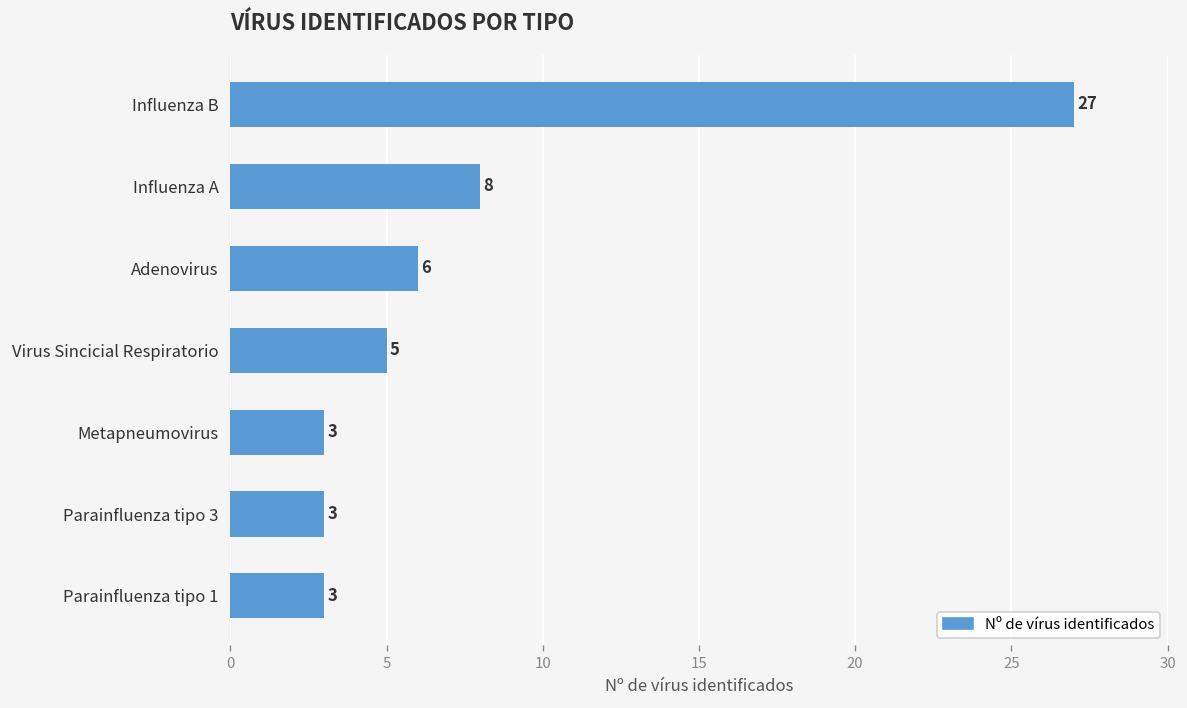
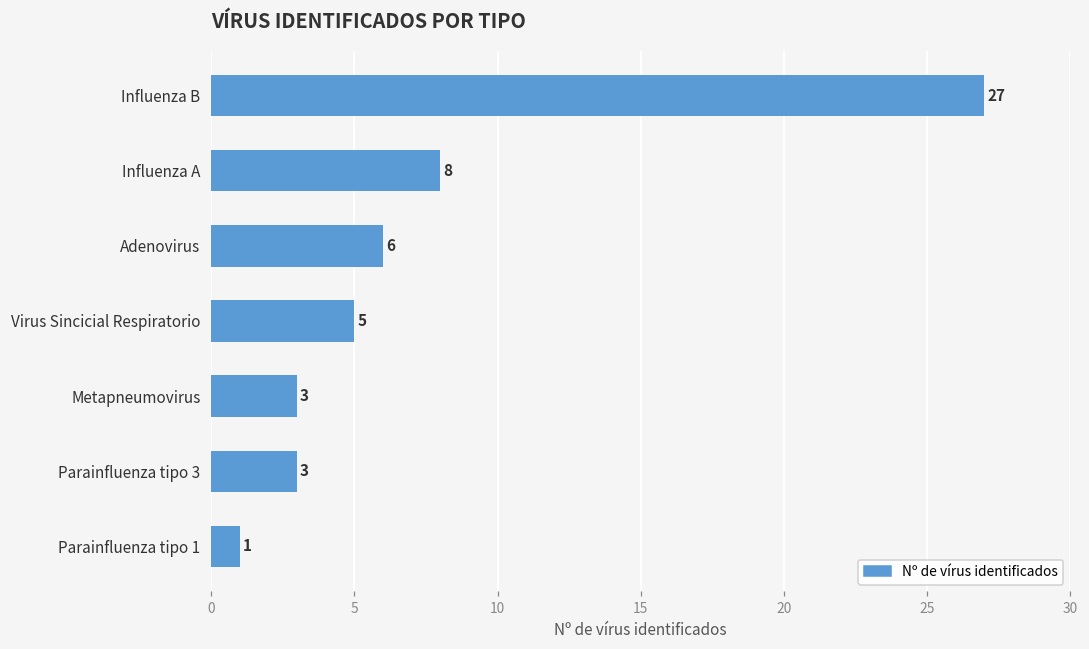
  {
    "Influenza B": 27,
    "Influenza A": 8,
    "Adenovirus": 6,
    "Virus Sincicial Respiratorio": 5,
    "Metapneumovirus": 3,
    "Parainfluenza tipo 3": 3,
-   "Parainfluenza tipo 1": 3
+   "Parainfluenza tipo 1": 1
  }
